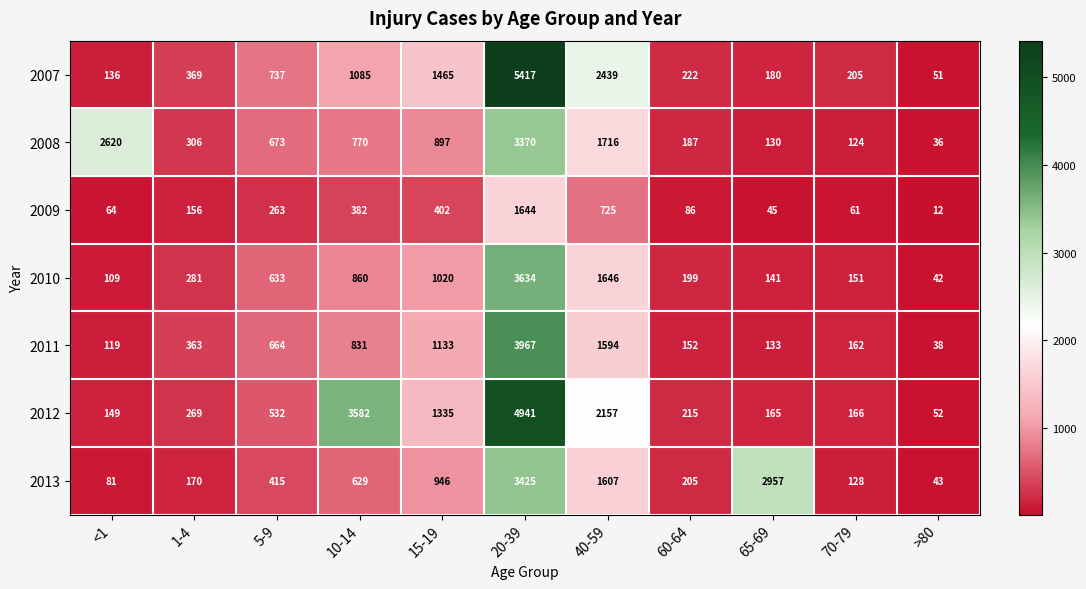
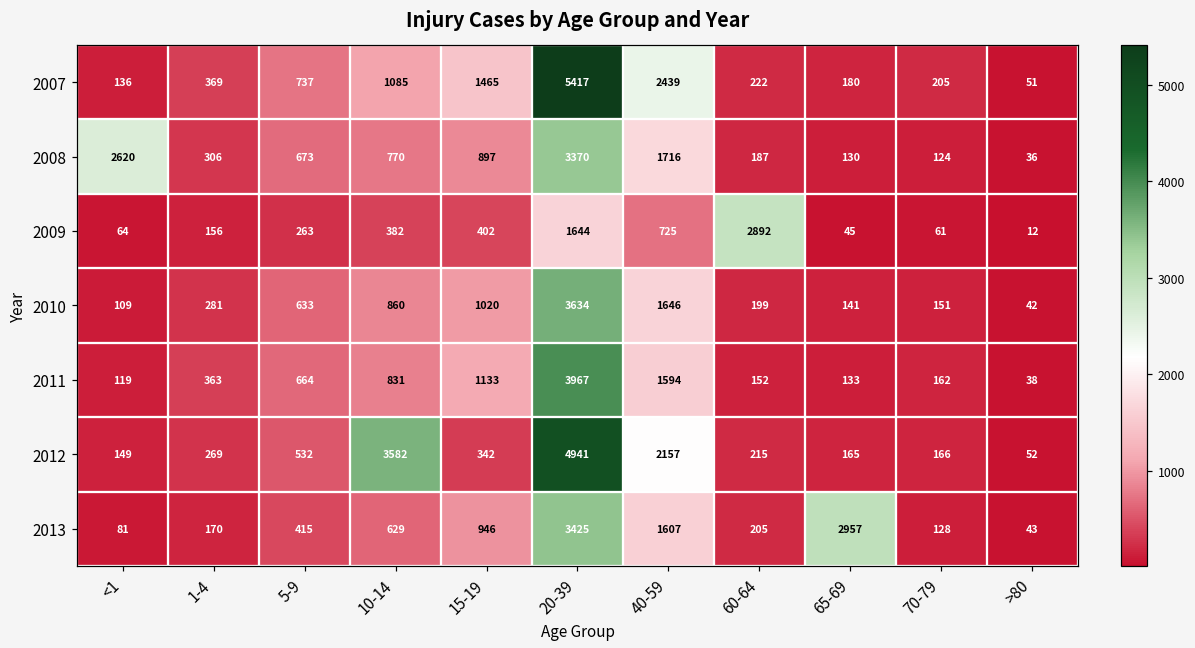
  {
    "2007": {
      "<1": 136,
      "1-4": 369,
      "5-9": 737,
      "10-14": 1085,
      "15-19": 1465,
      "20-39": 5417,
      "40-59": 2439,
      "60-64": 222,
      "65-69": 180,
      "70-79": 205,
      ">80": 51
    },
    "2008": {
      "<1": 2620,
      "1-4": 306,
      "5-9": 673,
      "10-14": 770,
      "15-19": 897,
      "20-39": 3370,
      "40-59": 1716,
      "60-64": 187,
      "65-69": 130,
      "70-79": 124,
      ">80": 36
    },
    "2009": {
      "<1": 64,
      "1-4": 156,
      "5-9": 263,
      "10-14": 382,
      "15-19": 402,
      "20-39": 1644,
      "40-59": 725,
-     "60-64": 86,
+     "60-64": 2892,
      "65-69": 45,
      "70-79": 61,
      ">80": 12
    },
    "2010": {
      "<1": 109,
      "1-4": 281,
      "5-9": 633,
      "10-14": 860,
      "15-19": 1020,
      "20-39": 3634,
      "40-59": 1646,
      "60-64": 199,
      "65-69": 141,
      "70-79": 151,
      ">80": 42
    },
    "2011": {
      "<1": 119,
      "1-4": 363,
      "5-9": 664,
      "10-14": 831,
      "15-19": 1133,
      "20-39": 3967,
      "40-59": 1594,
      "60-64": 152,
      "65-69": 133,
      "70-79": 162,
      ">80": 38
    },
    "2012": {
      "<1": 149,
      "1-4": 269,
      "5-9": 532,
      "10-14": 3582,
-     "15-19": 1335,
+     "15-19": 342,
      "20-39": 4941,
      "40-59": 2157,
      "60-64": 215,
      "65-69": 165,
      "70-79": 166,
      ">80": 52
    },
    "2013": {
      "<1": 81,
      "1-4": 170,
      "5-9": 415,
      "10-14": 629,
      "15-19": 946,
      "20-39": 3425,
      "40-59": 1607,
      "60-64": 205,
      "65-69": 2957,
      "70-79": 128,
      ">80": 43
    }
  }
